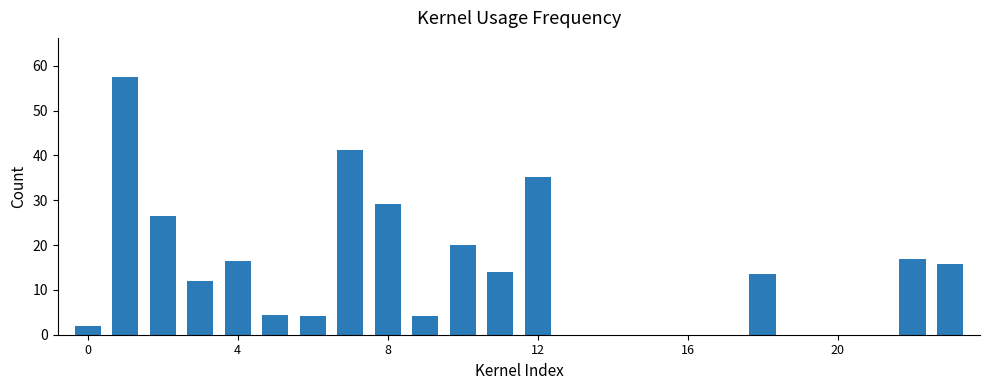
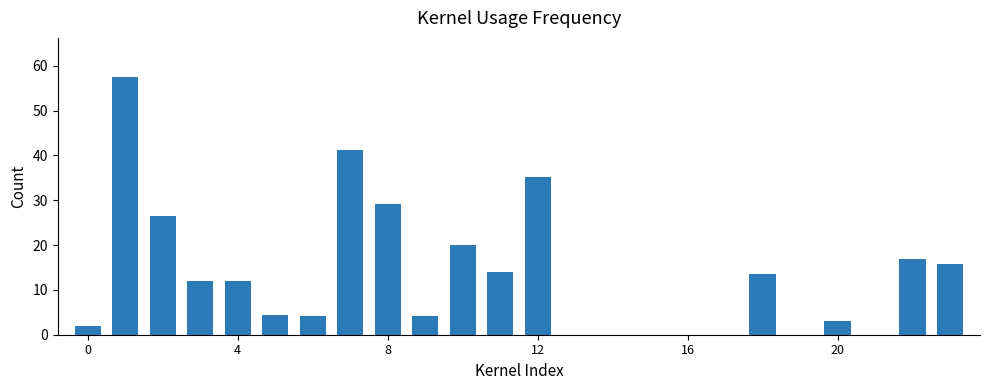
  {
    "0": 2,
-   "4": 16,
+   "4": 12,
    "8": 29,
    "12": 35,
    "16": 0,
-   "20": 0
+   "20": 3
  }
